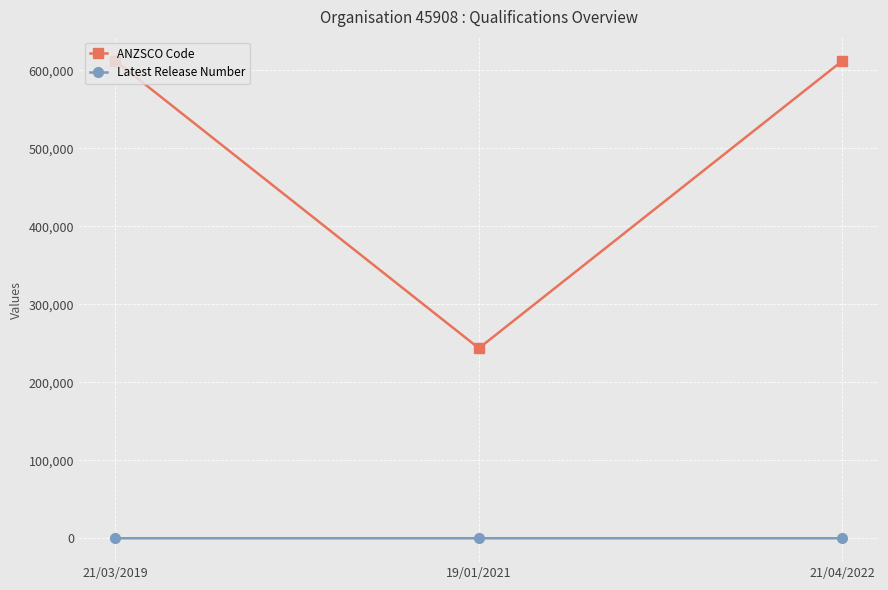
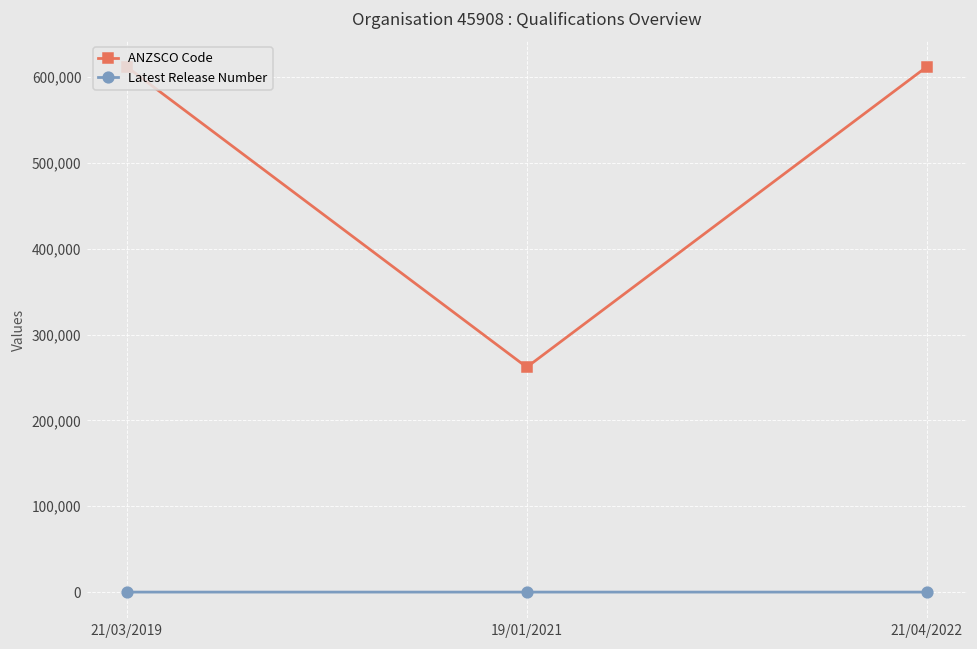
  {
    "ANZSCO Code": {
-     "19/01/2021": "240,000",
+     "19/01/2021": "260,000",
      "21/04/2022": "610,000"
    },
    "Latest Release Number": {
      "21/03/2019": "0",
      "19/01/2021": "0",
      "21/04/2022": "0"
    }
  }
